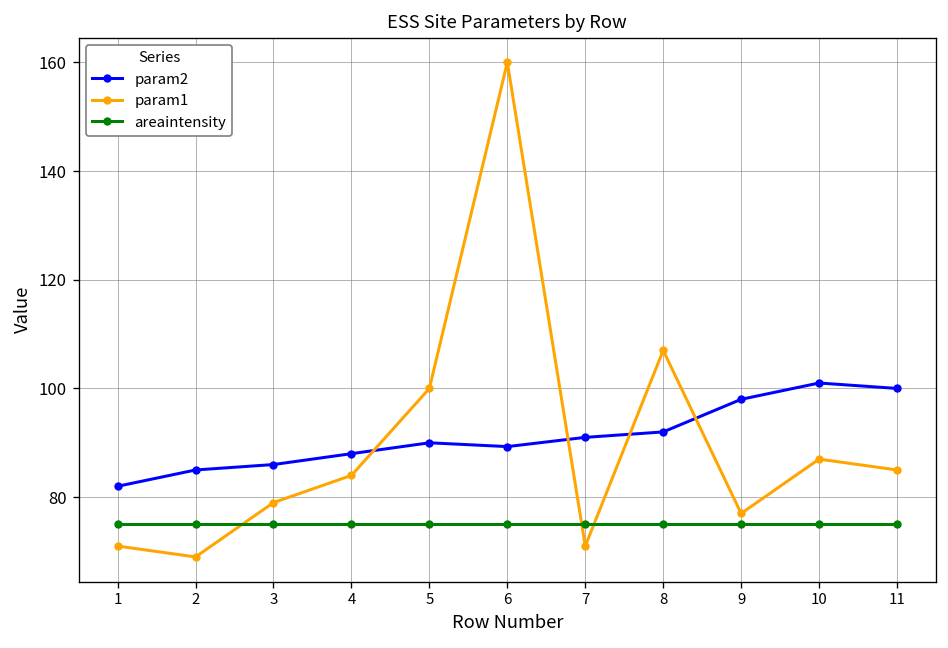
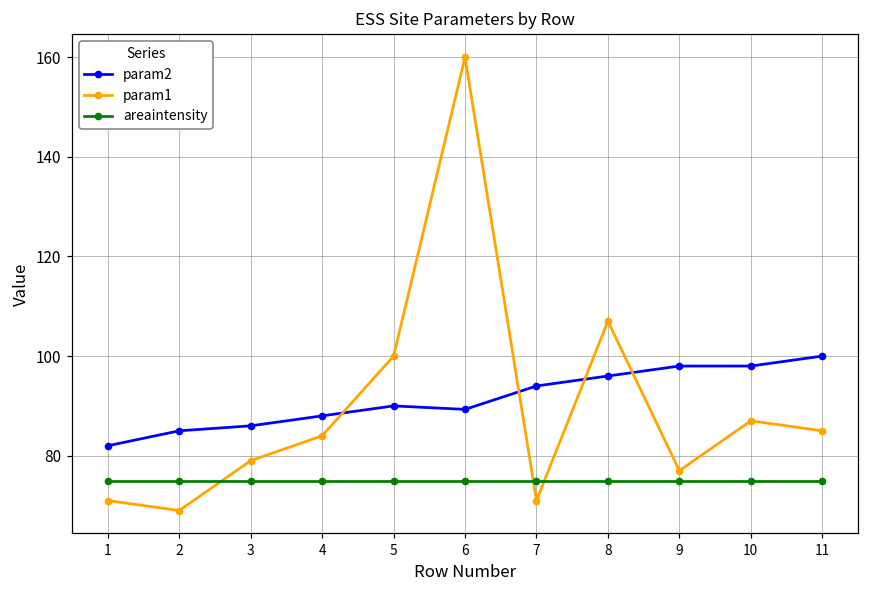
  {
    "param2": {
      "1": 82,
      "2": 85,
      "3": 86,
      "4": 88,
      "5": 90,
      "6": 89,
-     "7": 91,
-     "8": 92,
+     "7": 94,
+     "8": 96,
      "9": 98,
-     "10": 101,
+     "10": 98,
      "11": 100
    },
    "param1": {
      "1": 71,
      "2": 69,
      "3": 79,
      "4": 84,
      "5": 100,
      "6": 160,
      "7": 71,
      "8": 107,
      "9": 77,
      "10": 87,
      "11": 85
    },
    "areaintensity": {
      "1": 75,
      "2": 75,
      "3": 75,
      "4": 75,
      "5": 75,
      "6": 75,
      "7": 75,
      "8": 75,
      "9": 75,
      "10": 75,
      "11": 75
    }
  }
